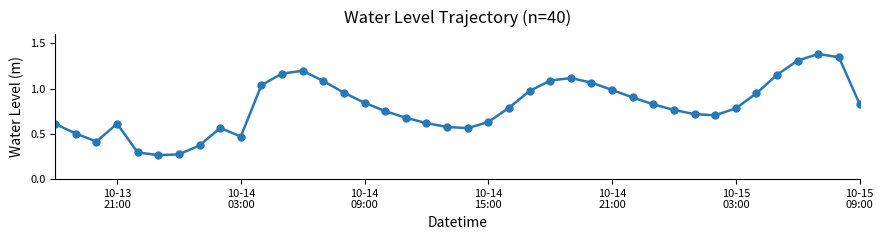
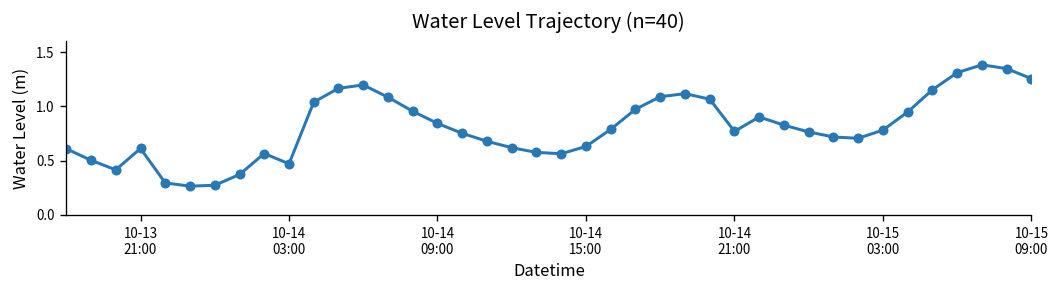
  {
    "10-13 21:00": 0.6,
    "10-14 03:00": 0.5,
    "10-14 09:00": 0.8,
    "10-14 15:00": 0.6,
-   "10-14 21:00": 1.0,
+   "10-14 21:00": 0.8,
    "10-15 03:00": 0.8,
-   "10-15 09:00": 0.8
+   "10-15 09:00": 1.3
  }
